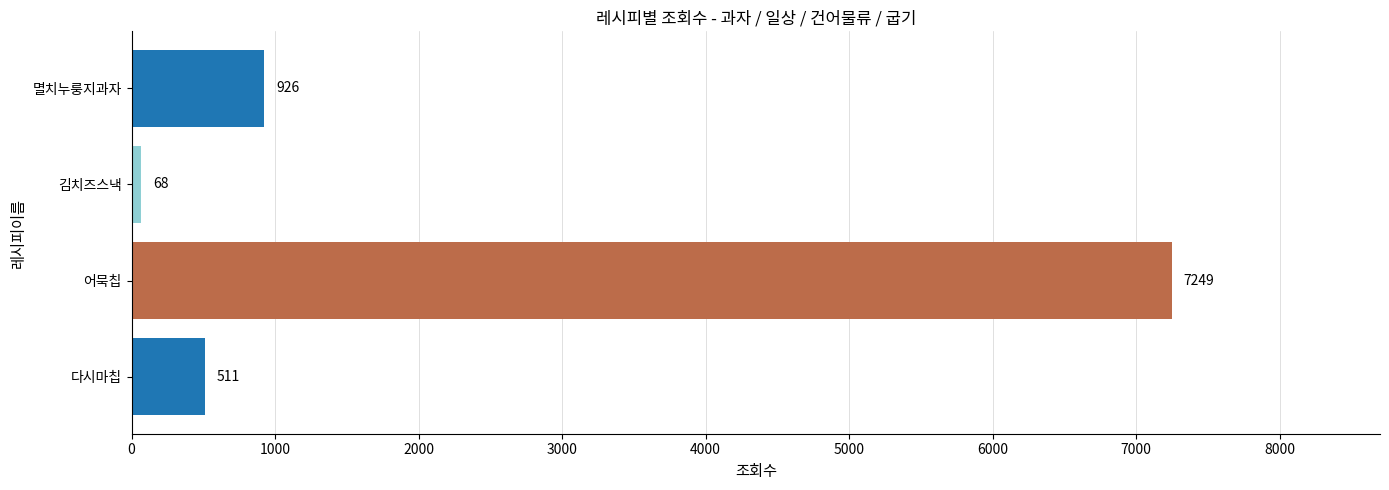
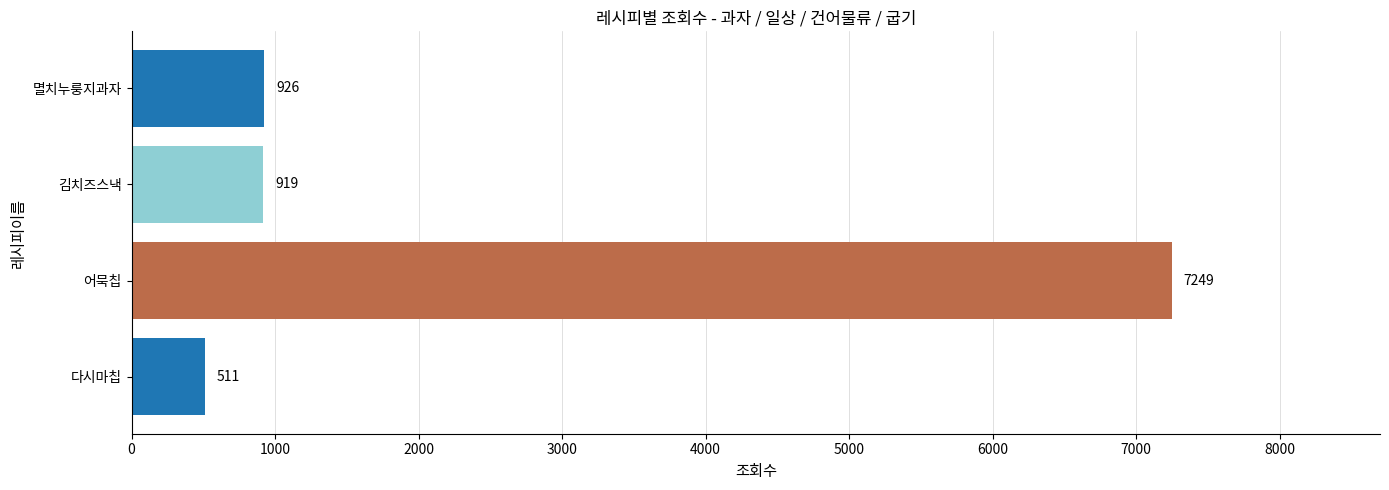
  {
    "멸치누룽지과자": 926,
-   "김치즈스낵": 68,
+   "김치즈스낵": 919,
    "어묵칩": 7249,
    "다시마칩": 511
  }
